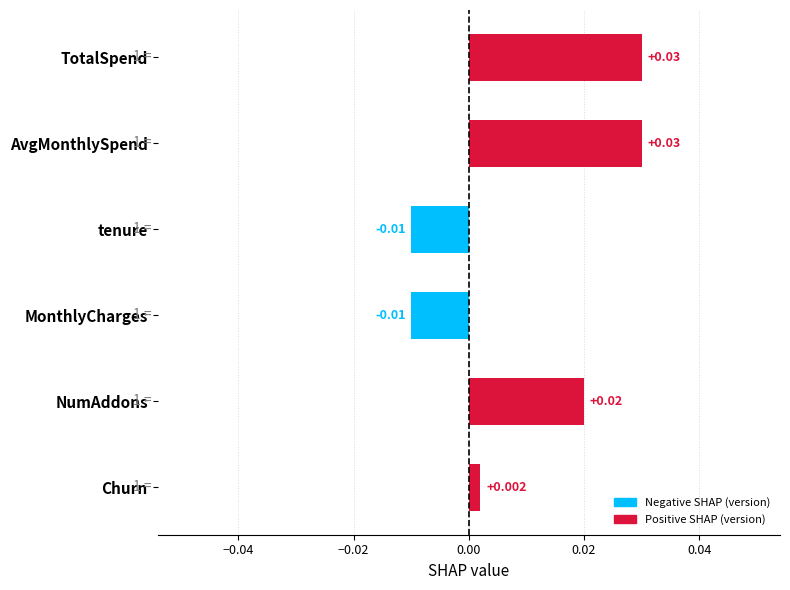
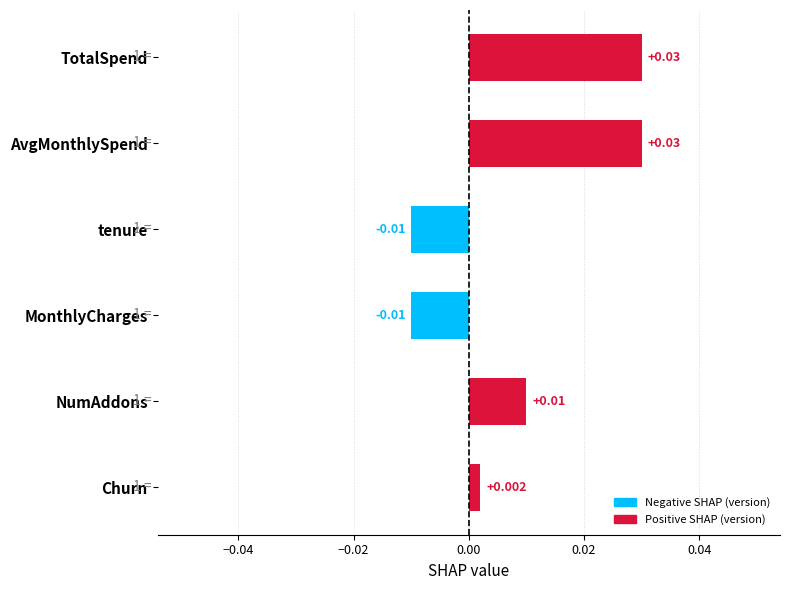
  {
    "TotalSpend": "+0.03",
    "AvgMonthlySpend": "+0.03",
    "tenure": "-0.01",
    "MonthlyCharges": "-0.01",
-   "NumAddons": "+0.02",
+   "NumAddons": "+0.01",
    "Churn": "+0.002"
  }
